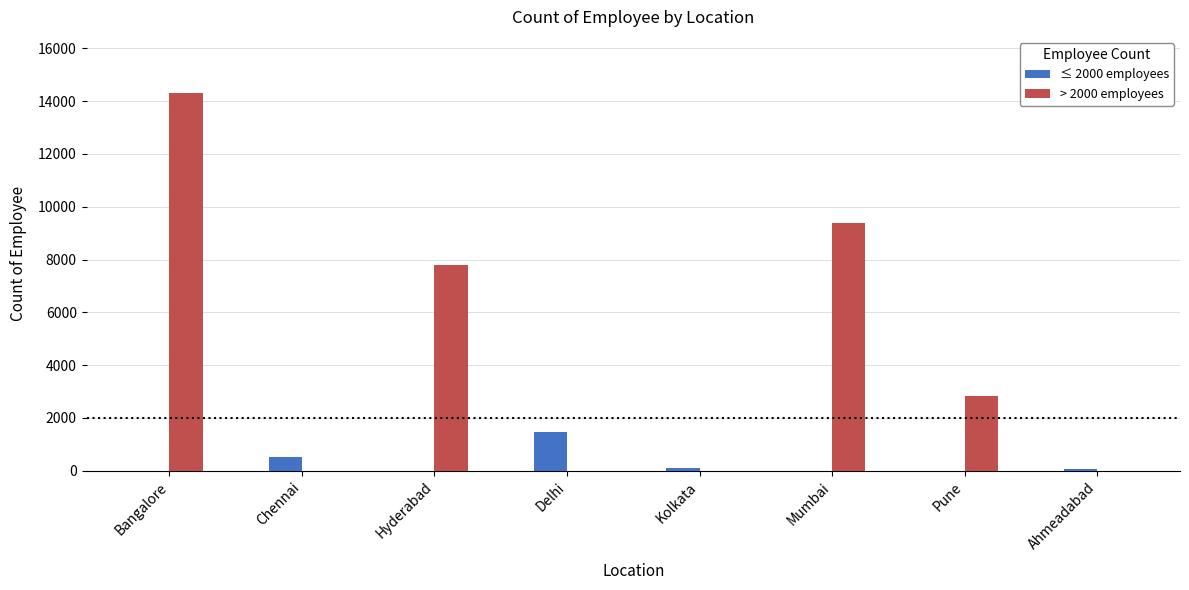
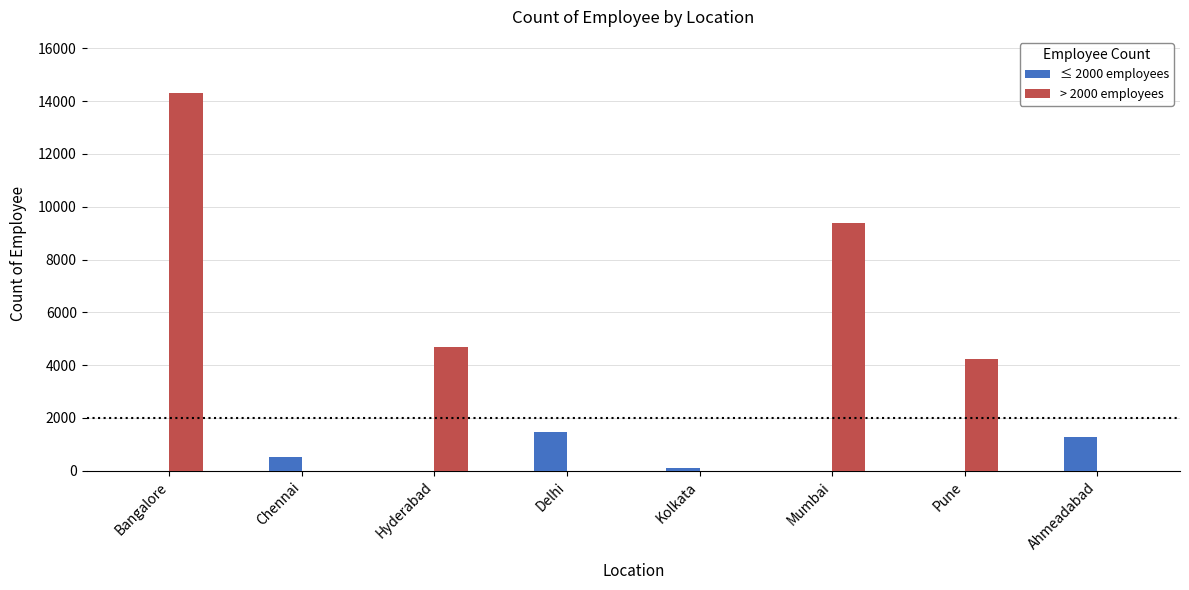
  {
    "≤ 2000 employees": {
      "Bangalore": 0,
      "Chennai": 500,
      "Hyderabad": 0,
      "Delhi": 1500,
      "Kolkata": 100,
      "Mumbai": 0,
      "Pune": 0,
-     "Ahmeadabad": 100
+     "Ahmeadabad": 1300
    },
    "> 2000 employees": {
      "Bangalore": 14300,
      "Chennai": 0,
-     "Hyderabad": 7800,
+     "Hyderabad": 4700,
      "Delhi": 0,
      "Kolkata": 0,
      "Mumbai": 9400,
-     "Pune": 2800,
+     "Pune": 4300,
      "Ahmeadabad": 0
    }
  }
